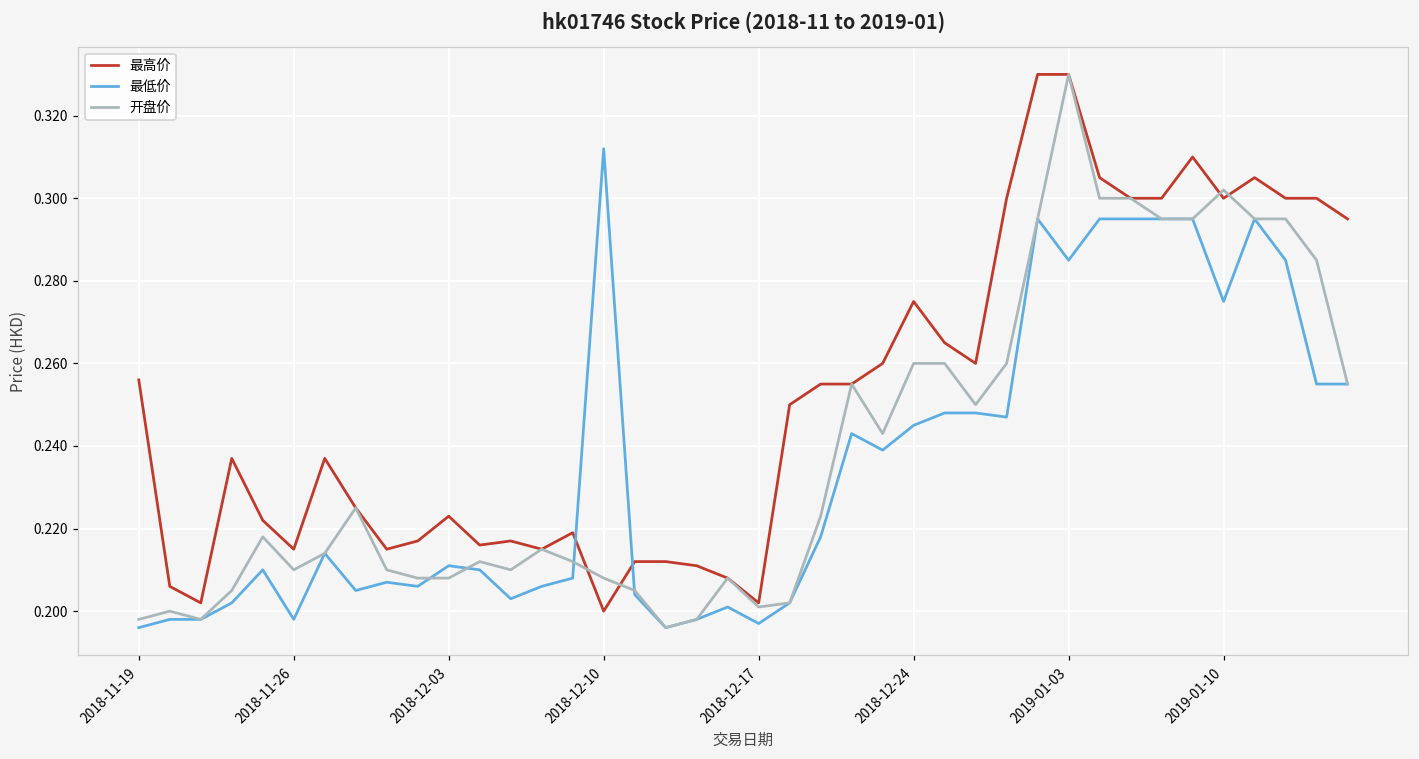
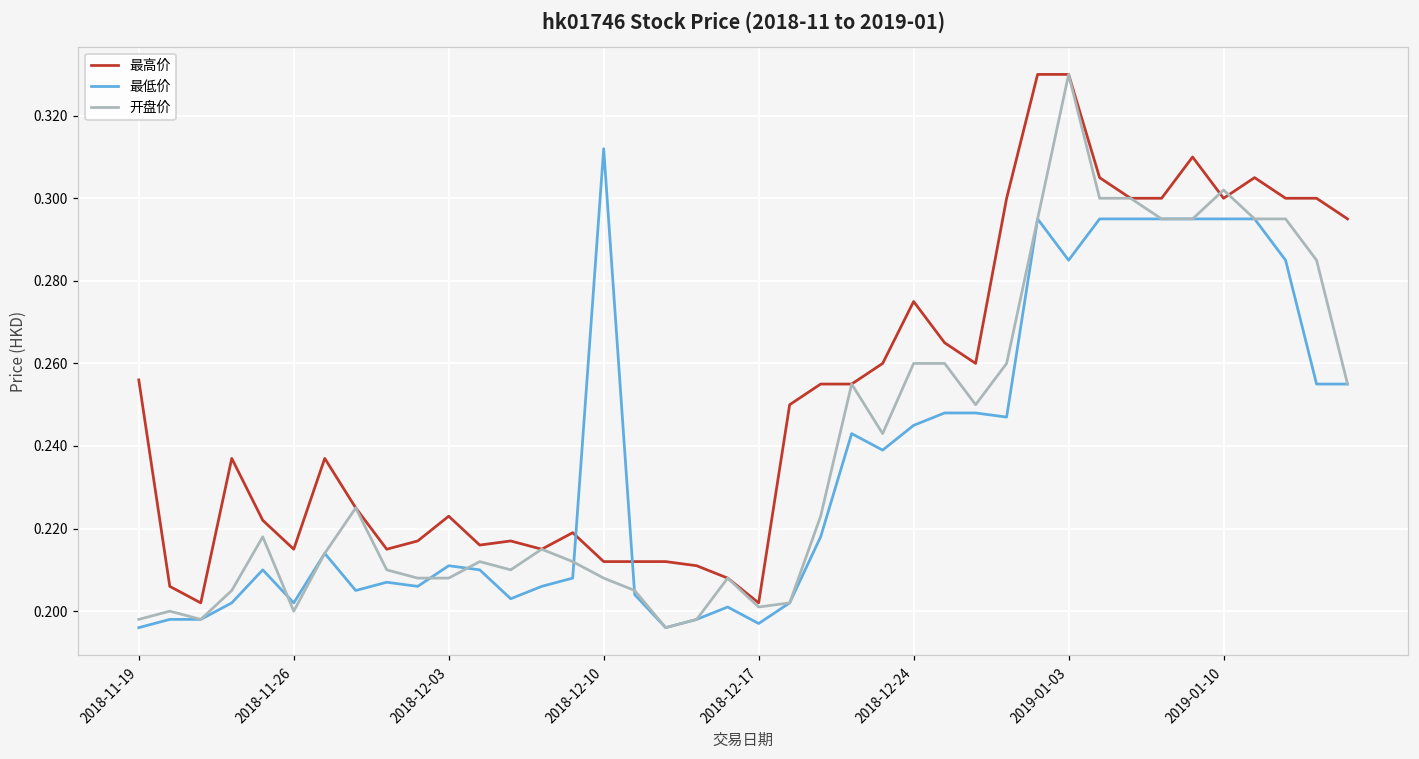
  {
    "最高价": {
      "2018-11-19": 0.256,
      "2018-11-26": 0.215,
      "2018-12-03": 0.223,
-     "2018-12-10": 0.200,
+     "2018-12-10": 0.212,
      "2018-12-17": 0.202,
      "2018-12-24": 0.275,
      "2019-01-10": 0.300
    },
    "最低价": {
      "2018-11-19": 0.196,
-     "2018-11-26": 0.198,
+     "2018-11-26": 0.202,
      "2018-12-03": 0.211,
      "2018-12-10": 0.312,
      "2018-12-17": 0.197,
      "2018-12-24": 0.245,
      "2019-01-03": 0.285,
-     "2019-01-10": 0.275
+     "2019-01-10": 0.295
    },
    "开盘价": {
      "2018-11-19": 0.198,
-     "2018-11-26": 0.21,
+     "2018-11-26": 0.20,
      "2018-12-03": 0.208,
      "2018-12-10": 0.208,
      "2018-12-17": 0.201,
      "2018-12-24": 0.26,
      "2019-01-10": 0.302
    }
  }
